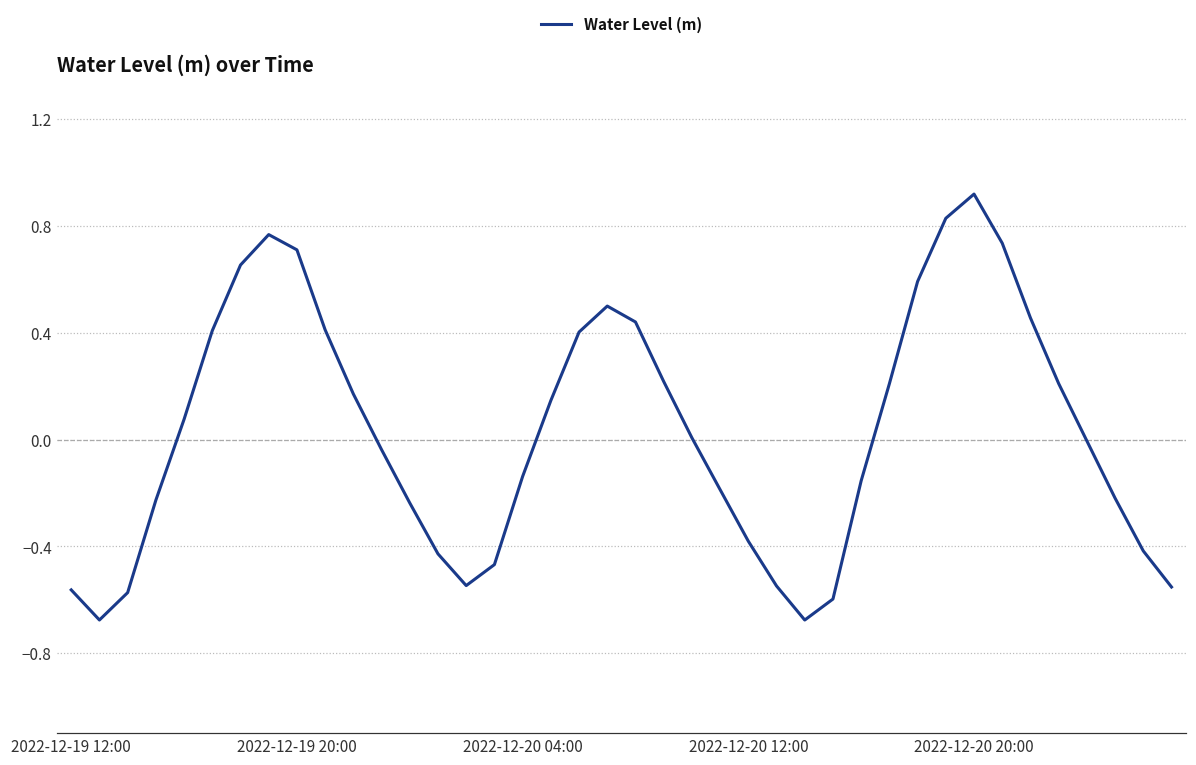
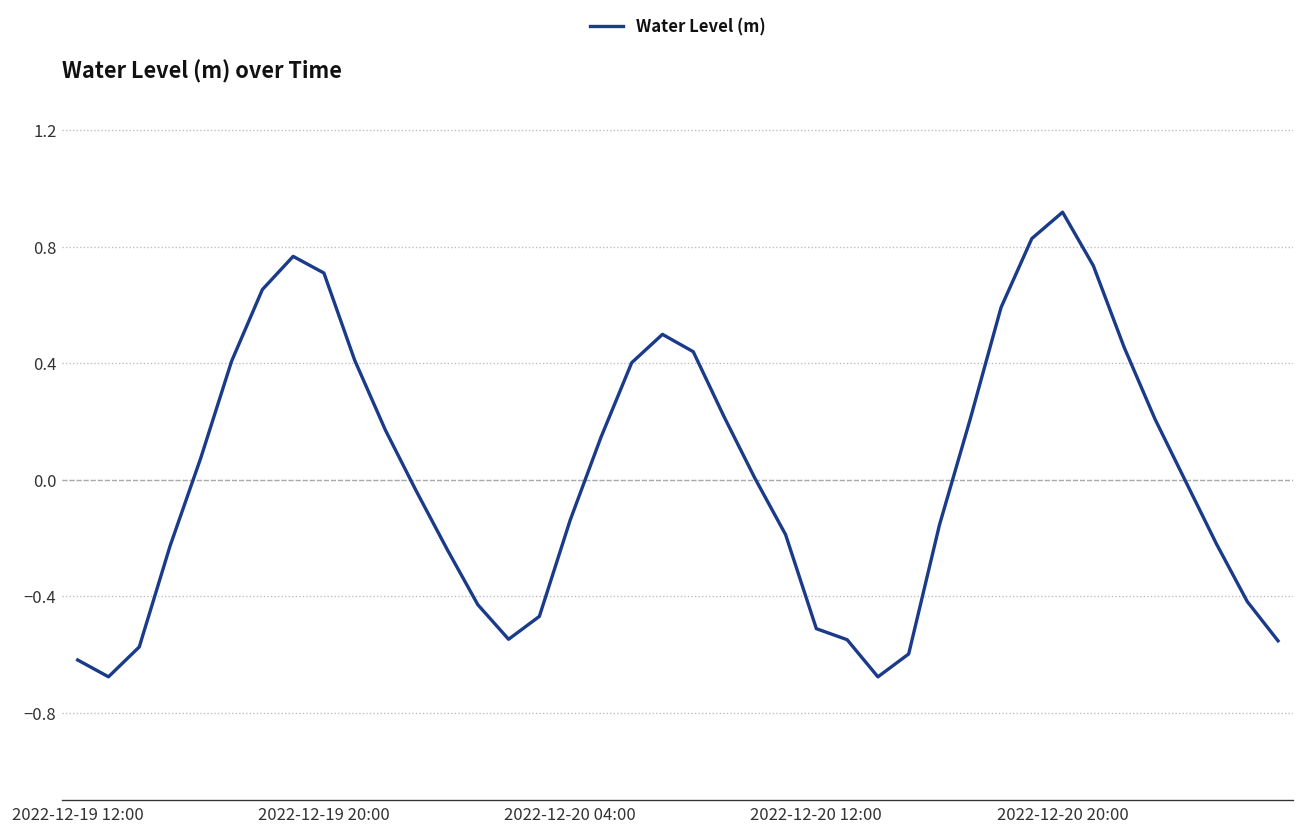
  {
-   "2022-12-19 12:00": -0.56,
+   "2022-12-19 12:00": -0.62,
    "2022-12-19 20:00": 0.71,
    "2022-12-20 04:00": -0.14,
-   "2022-12-20 12:00": -0.38,
+   "2022-12-20 12:00": -0.51,
    "2022-12-20 20:00": 0.92
  }
